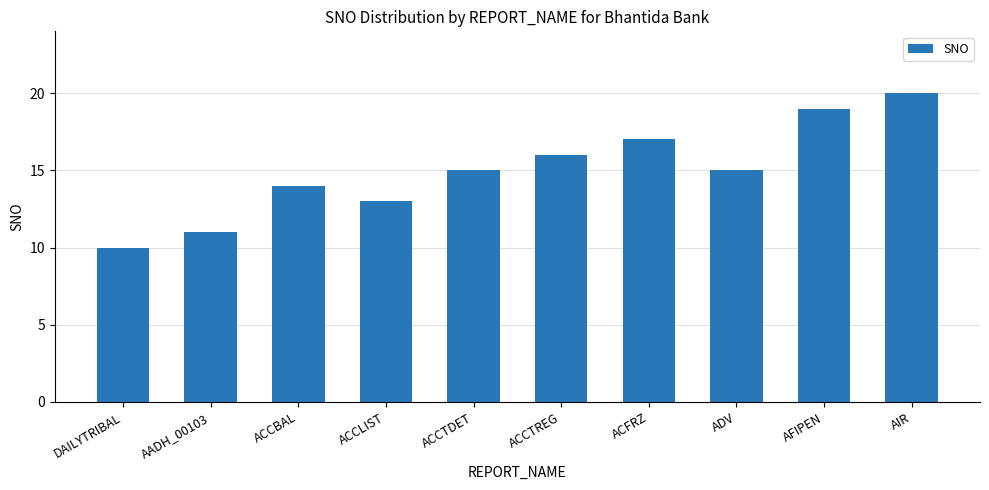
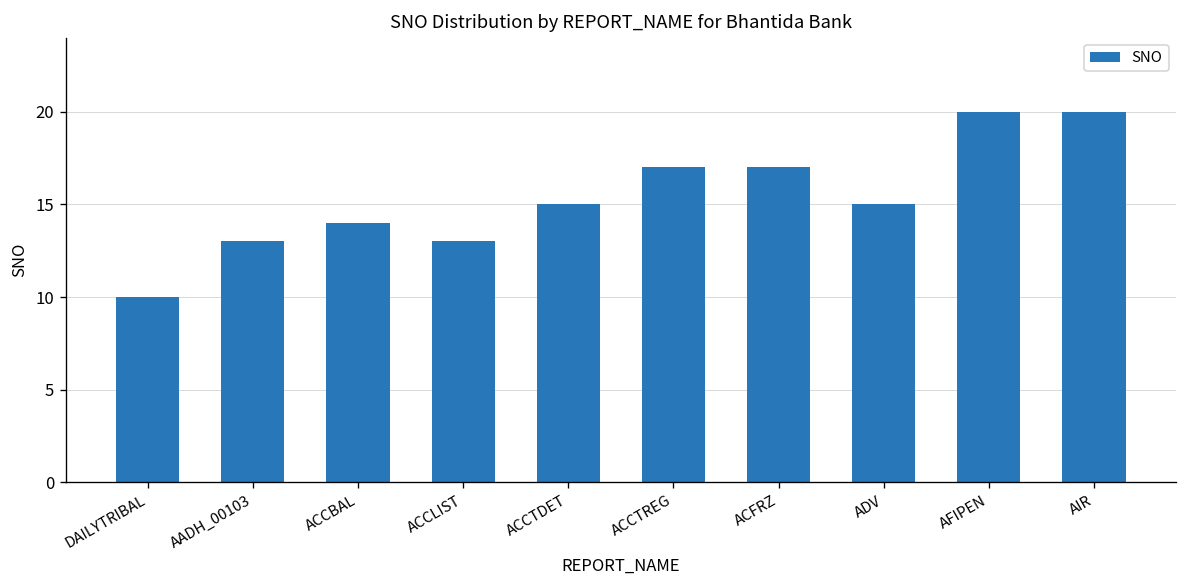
  {
    "DAILYTRIBAL": 10,
-   "AADH_00103": 11,
+   "AADH_00103": 13,
    "ACCBAL": 14,
    "ACCLIST": 13,
    "ACCTDET": 15,
-   "ACCTREG": 16,
+   "ACCTREG": 17,
    "ACFRZ": 17,
    "ADV": 15,
-   "AFIPEN": 19,
+   "AFIPEN": 20,
    "AIR": 20
  }
